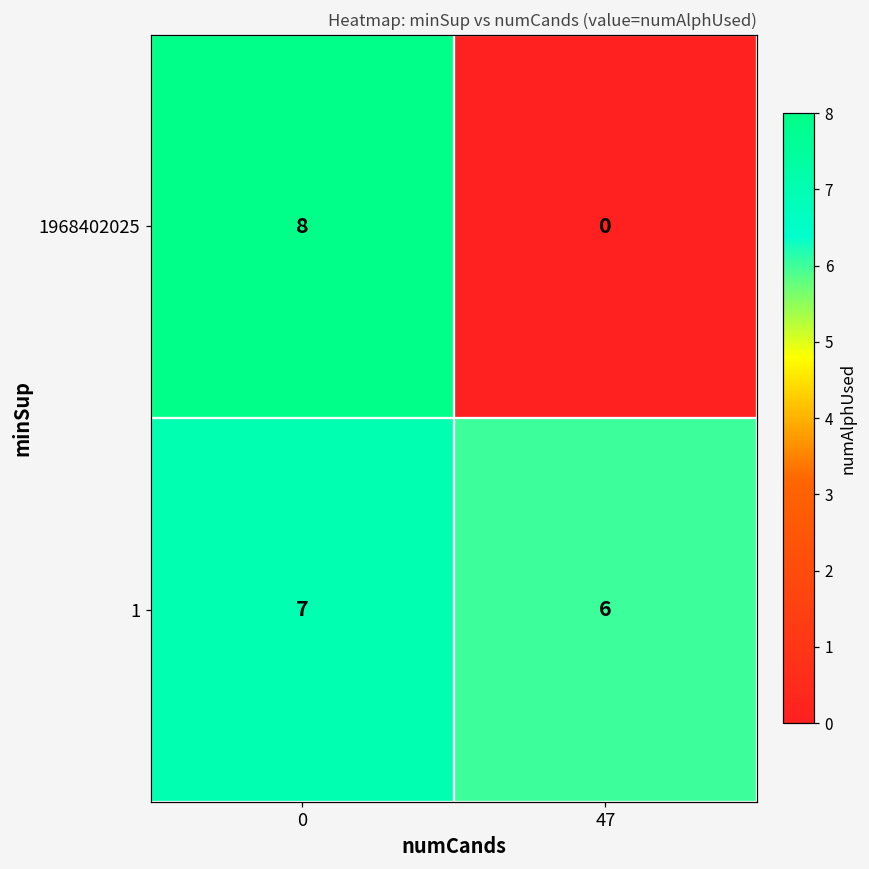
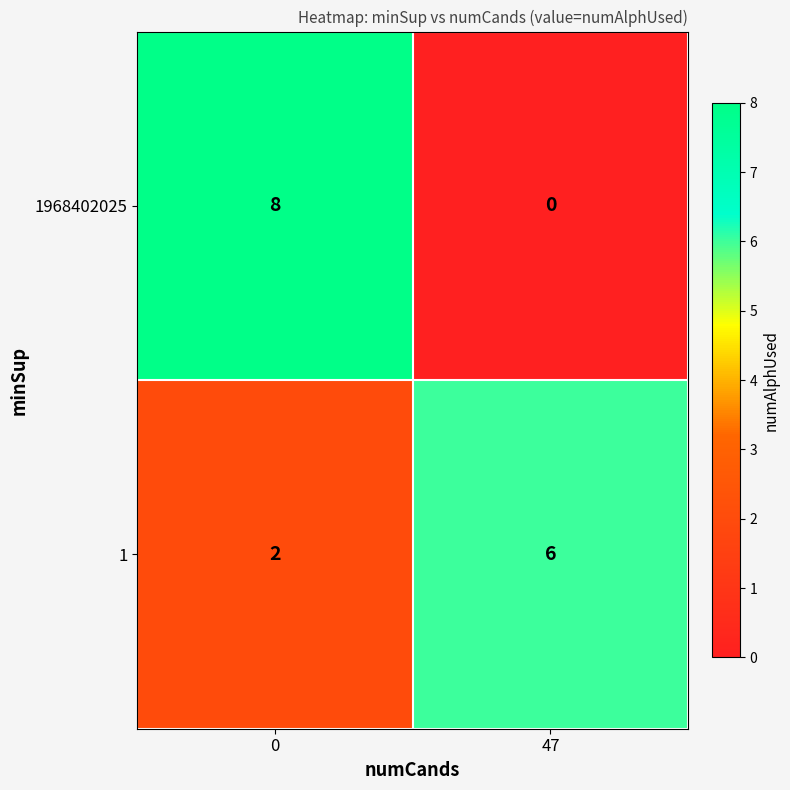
  {
    "1968402025": {
      "0": 8,
      "47": 0
    },
    "1": {
-     "0": 7,
+     "0": 2,
      "47": 6
    }
  }
